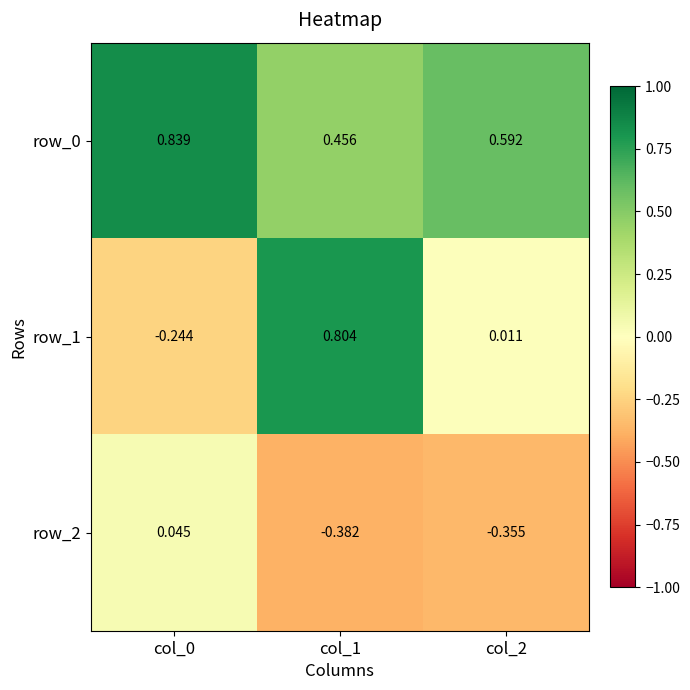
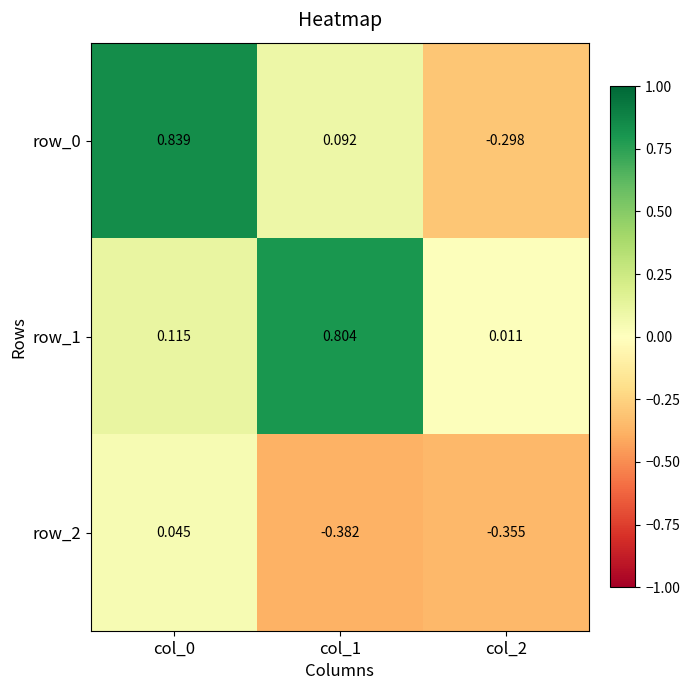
  {
    "row_0": {
      "col_0": 0.839,
-     "col_1": 0.456,
-     "col_2": 0.592
+     "col_1": 0.092,
+     "col_2": -0.298
    },
    "row_1": {
-     "col_0": -0.244,
+     "col_0": 0.115,
      "col_1": 0.804,
      "col_2": 0.011
    },
    "row_2": {
      "col_0": 0.045,
      "col_1": -0.382,
      "col_2": -0.355
    }
  }
